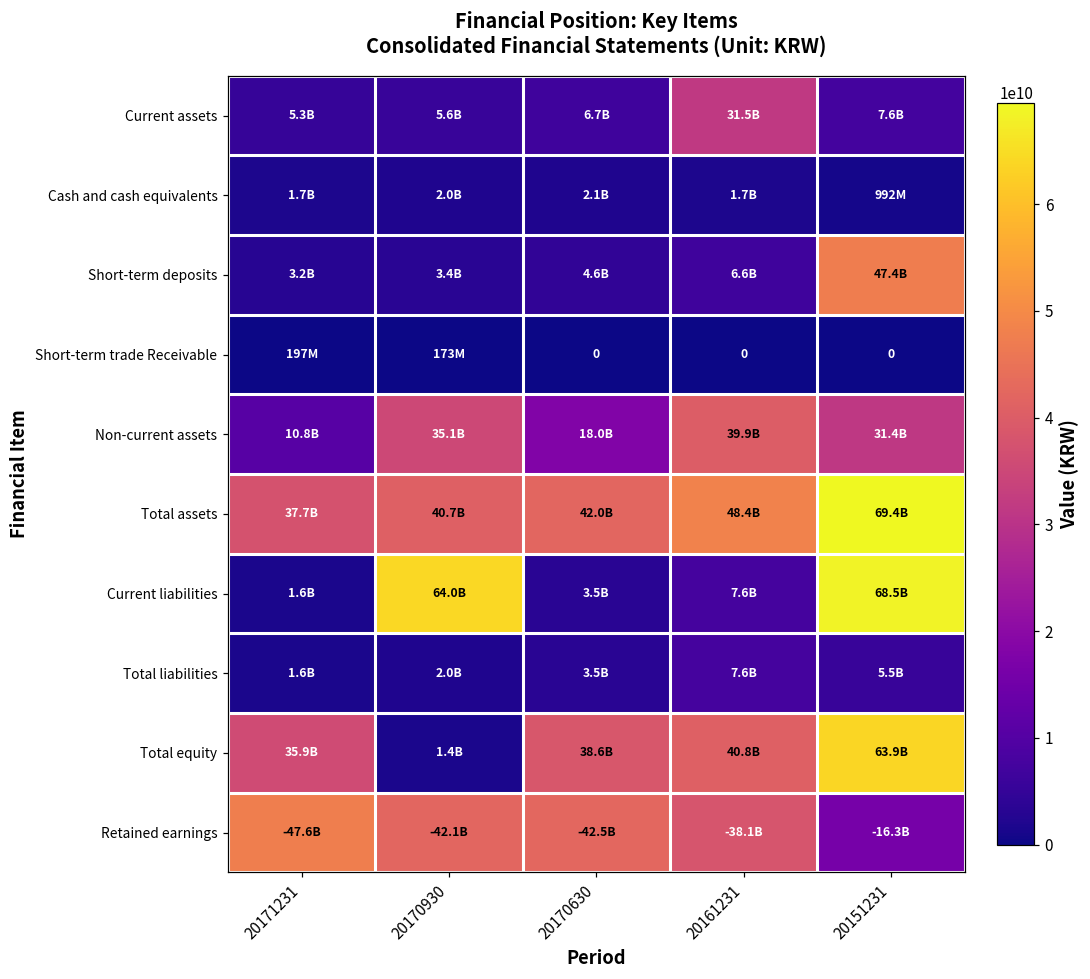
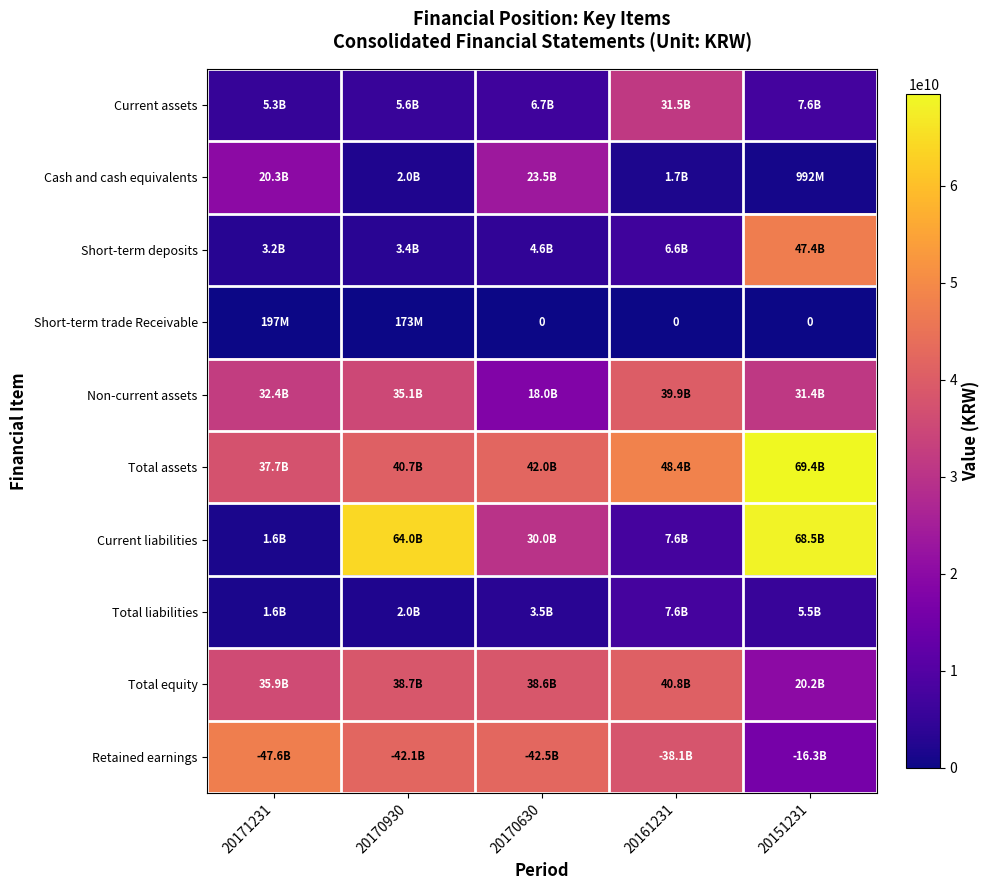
  {
    "Current assets": {
      "20171231": "5.3B",
      "20170930": "5.6B",
      "20170630": "6.7B",
      "20161231": "31.5B",
      "20151231": "7.6B"
    },
    "Cash and cash equivalents": {
-     "20171231": "1.7B",
+     "20171231": "20.3B",
      "20170930": "2.0B",
-     "20170630": "2.1B",
+     "20170630": "23.5B",
      "20161231": "1.7B",
      "20151231": "992M"
    },
    "Short-term deposits": {
      "20171231": "3.2B",
      "20170930": "3.4B",
      "20170630": "4.6B",
      "20161231": "6.6B",
      "20151231": "47.4B"
    },
    "Short-term trade Receivable": {
      "20171231": "197M",
      "20170930": "173M",
      "20170630": "0",
      "20161231": "0",
      "20151231": "0"
    },
    "Non-current assets": {
-     "20171231": "10.8B",
+     "20171231": "32.4B",
      "20170930": "35.1B",
      "20170630": "18.0B",
      "20161231": "39.9B",
      "20151231": "31.4B"
    },
    "Total assets": {
      "20171231": "37.7B",
      "20170930": "40.7B",
      "20170630": "42.0B",
      "20161231": "48.4B",
      "20151231": "69.4B"
    },
    "Current liabilities": {
      "20171231": "1.6B",
      "20170930": "64.0B",
-     "20170630": "3.5B",
+     "20170630": "30.0B",
      "20161231": "7.6B",
      "20151231": "68.5B"
    },
    "Total liabilities": {
      "20171231": "1.6B",
      "20170930": "2.0B",
      "20170630": "3.5B",
      "20161231": "7.6B",
      "20151231": "5.5B"
    },
    "Total equity": {
      "20171231": "35.9B",
-     "20170930": "1.4B",
+     "20170930": "38.7B",
      "20170630": "38.6B",
      "20161231": "40.8B",
-     "20151231": "63.9B"
+     "20151231": "20.2B"
    },
    "Retained earnings": {
      "20171231": "-47.6B",
      "20170930": "-42.1B",
      "20170630": "-42.5B",
      "20161231": "-38.1B",
      "20151231": "-16.3B"
    }
  }
